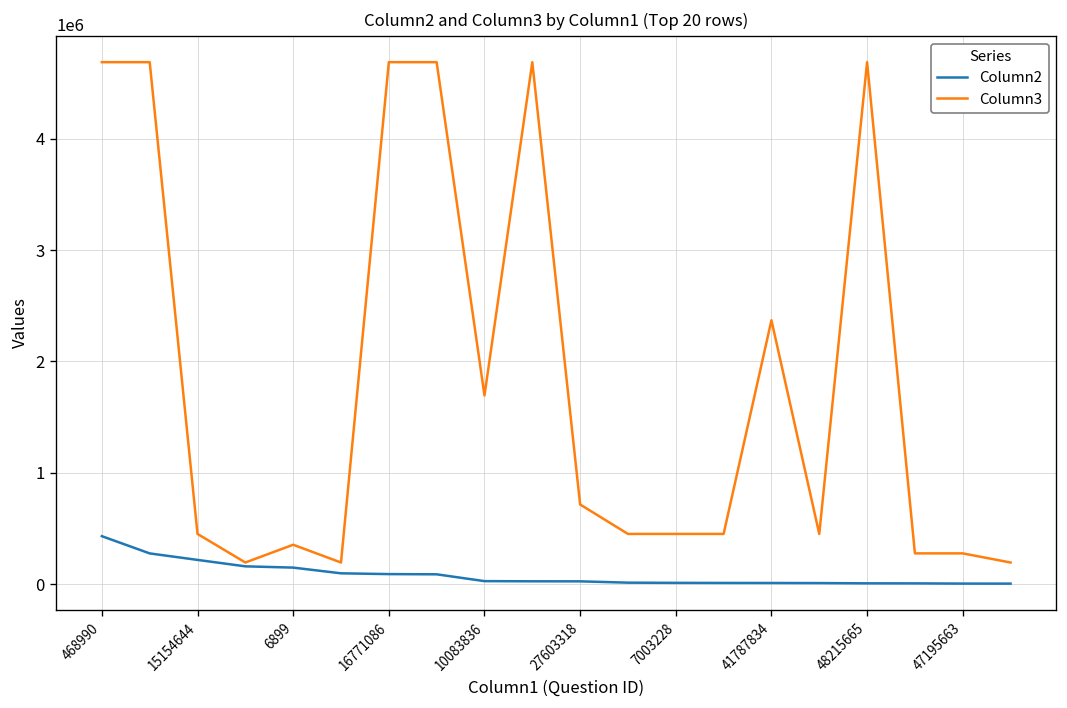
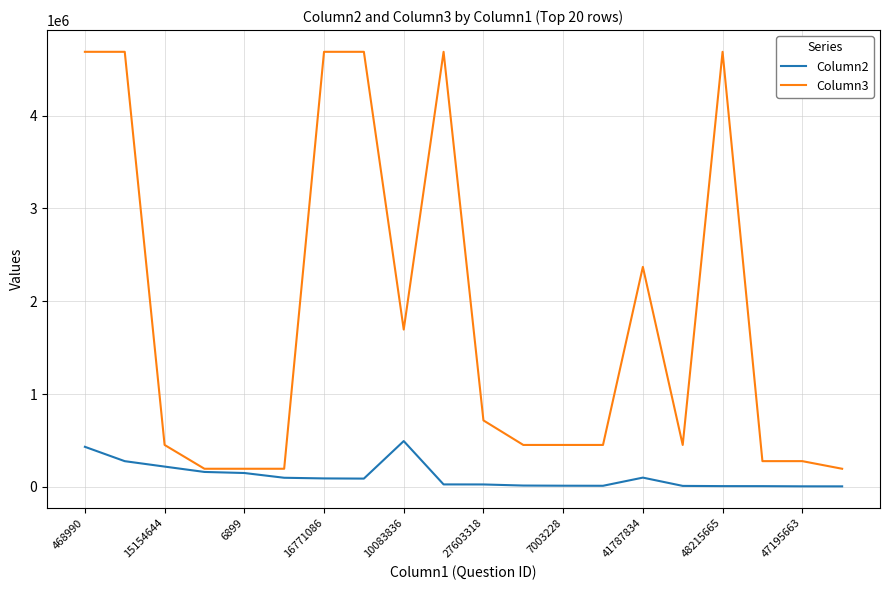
  {
    "Column2": {
      "468990": 400000,
      "15154644": 200000,
      "6899": 100000,
      "16771086": 100000,
-     "10083836": 0,
+     "10083836": 500000,
      "27603318": 0,
      "7003228": 0,
-     "41787834": 0,
+     "41787834": 100000,
      "48215665": 0,
      "47195663": 0
    },
    "Column3": {
      "468990": 4700000,
      "15154644": 500000,
-     "6899": 400000,
+     "6899": 200000,
      "16771086": 4700000,
      "10083836": 1700000,
      "27603318": 700000,
      "7003228": 500000,
      "41787834": 2400000,
      "48215665": 4700000,
      "47195663": 300000
    }
  }
